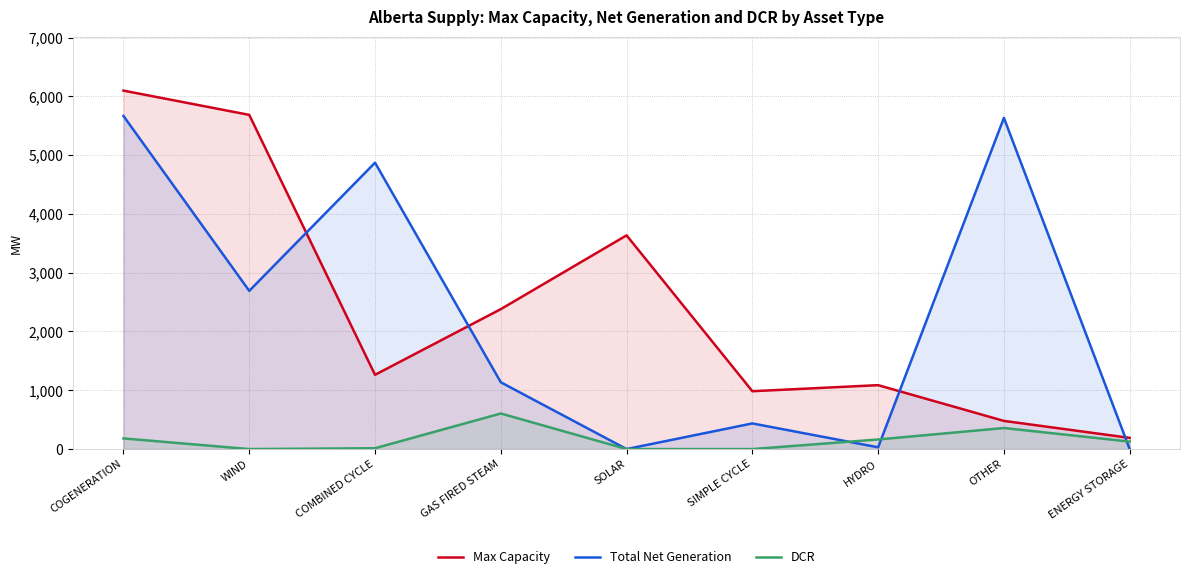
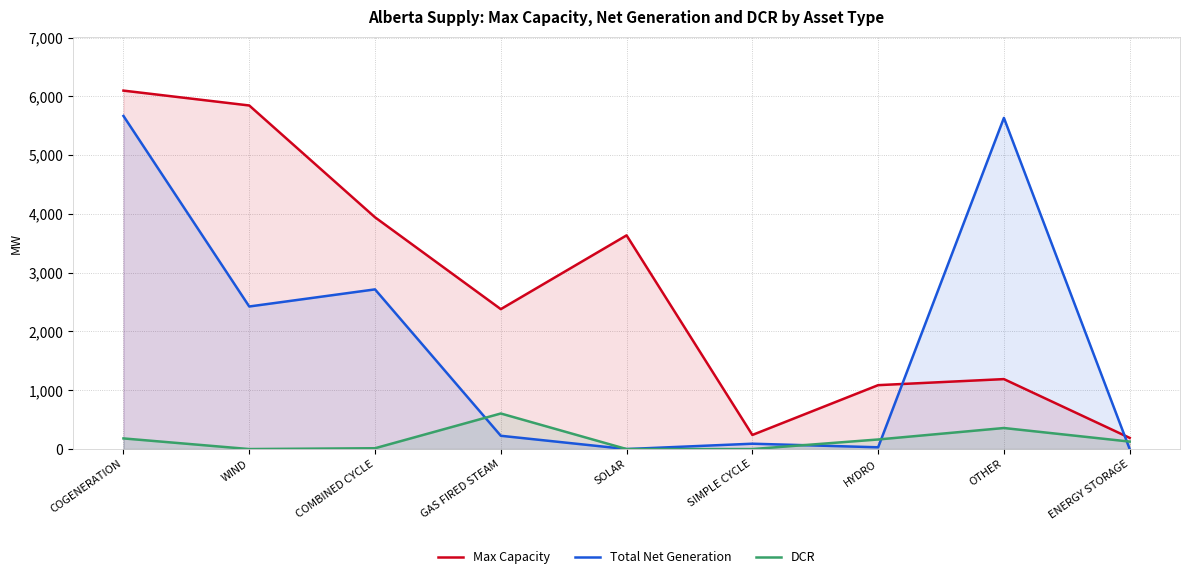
  {
    "Max Capacity": {
      "COGENERATION": "6,100",
-     "WIND": "5,700",
-     "COMBINED CYCLE": "1,300",
+     "WIND": "5,800",
+     "COMBINED CYCLE": "3,900",
      "GAS FIRED STEAM": "2,400",
      "SOLAR": "3,600",
-     "SIMPLE CYCLE": "1,000",
+     "SIMPLE CYCLE": "200",
      "HYDRO": "1,100",
-     "OTHER": "500",
+     "OTHER": "1,200",
      "ENERGY STORAGE": "200"
    },
    "Total Net Generation": {
      "COGENERATION": "5,700",
-     "WIND": "2,700",
-     "COMBINED CYCLE": "4,900",
-     "GAS FIRED STEAM": "1,100",
-     "SIMPLE CYCLE": "400",
+     "WIND": "2,400",
+     "COMBINED CYCLE": "2,700",
+     "GAS FIRED STEAM": "200",
+     "SIMPLE CYCLE": "100",
      "HYDRO": "0",
      "OTHER": "5,600",
      "ENERGY STORAGE": "0"
    },
    "DCR": {
      "COGENERATION": "200",
      "WIND": "0",
      "COMBINED CYCLE": "0",
      "GAS FIRED STEAM": "600",
      "SIMPLE CYCLE": "0",
      "HYDRO": "200",
      "OTHER": "400",
      "ENERGY STORAGE": "100"
    }
  }
